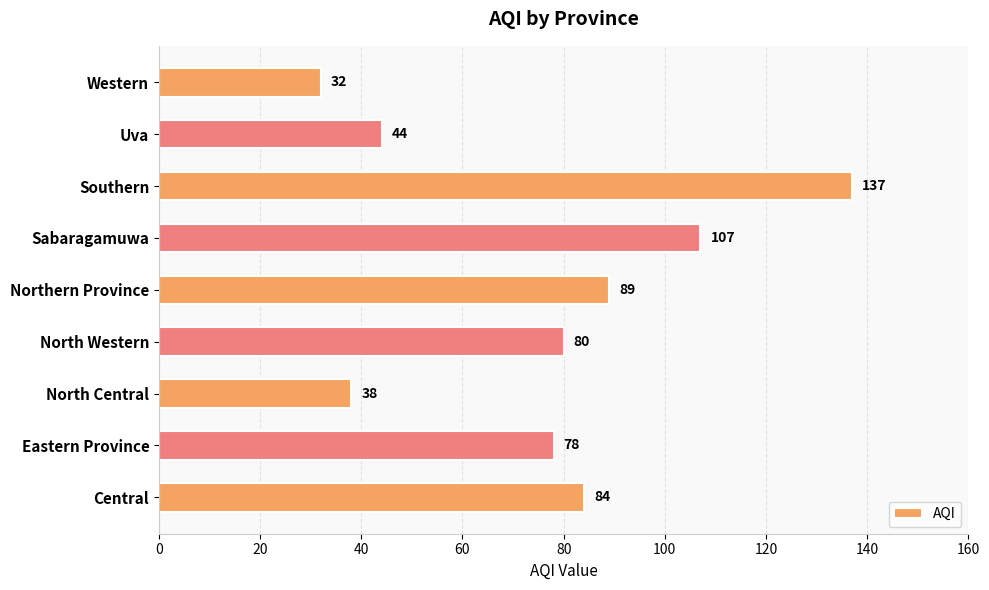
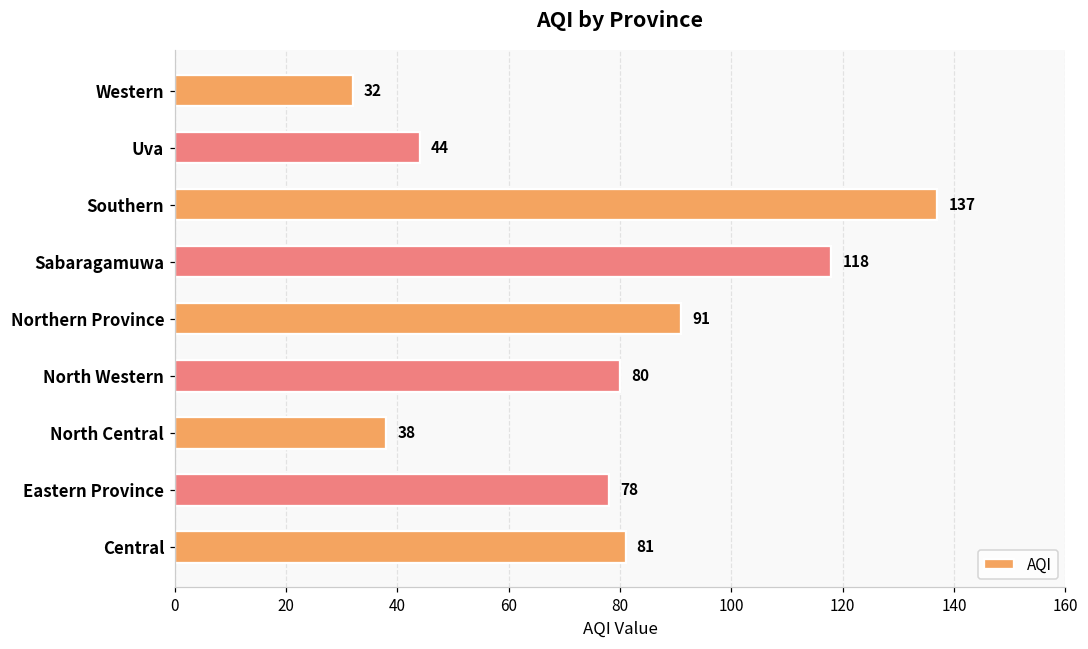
  {
    "Western": 32,
    "Uva": 44,
    "Southern": 137,
-   "Sabaragamuwa": 107,
-   "Northern Province": 89,
+   "Sabaragamuwa": 118,
+   "Northern Province": 91,
    "North Western": 80,
    "North Central": 38,
    "Eastern Province": 78,
-   "Central": 84
+   "Central": 81
  }
